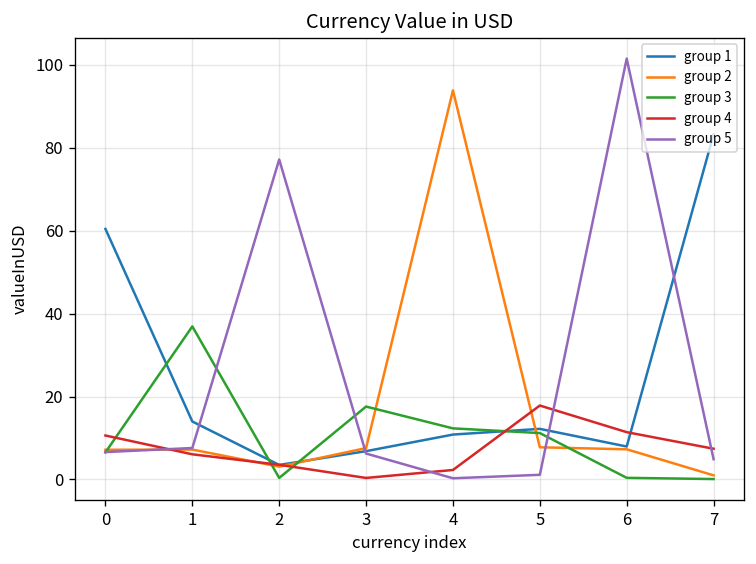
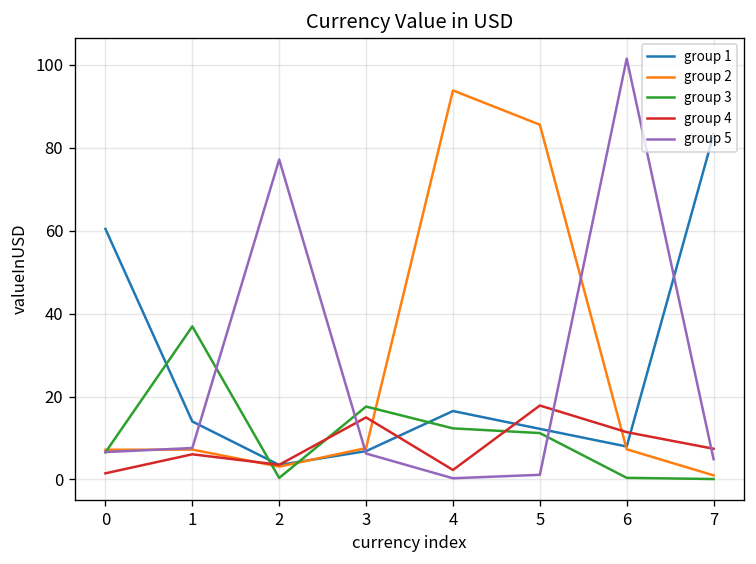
  {
    "group 1": {
      "0": 60,
      "1": 14,
-     "4": 11,
+     "4": 16,
      "5": 12
    },
    "group 2": {
      "3": 8,
      "4": 94,
-     "5": 8,
+     "5": 86,
      "7": 1
    },
    "group 3": {
      "1": 37,
      "2": 0,
      "3": 18,
      "4": 12,
      "5": 11,
      "6": 0,
      "7": 0
    },
    "group 4": {
-     "0": 11,
+     "0": 1,
      "1": 6,
-     "3": 0,
+     "3": 15,
      "4": 2,
      "5": 18,
      "6": 11,
      "7": 7
    },
    "group 5": {
      "2": 77,
      "4": 0,
      "5": 1,
      "6": 102,
      "7": 5
    }
  }
